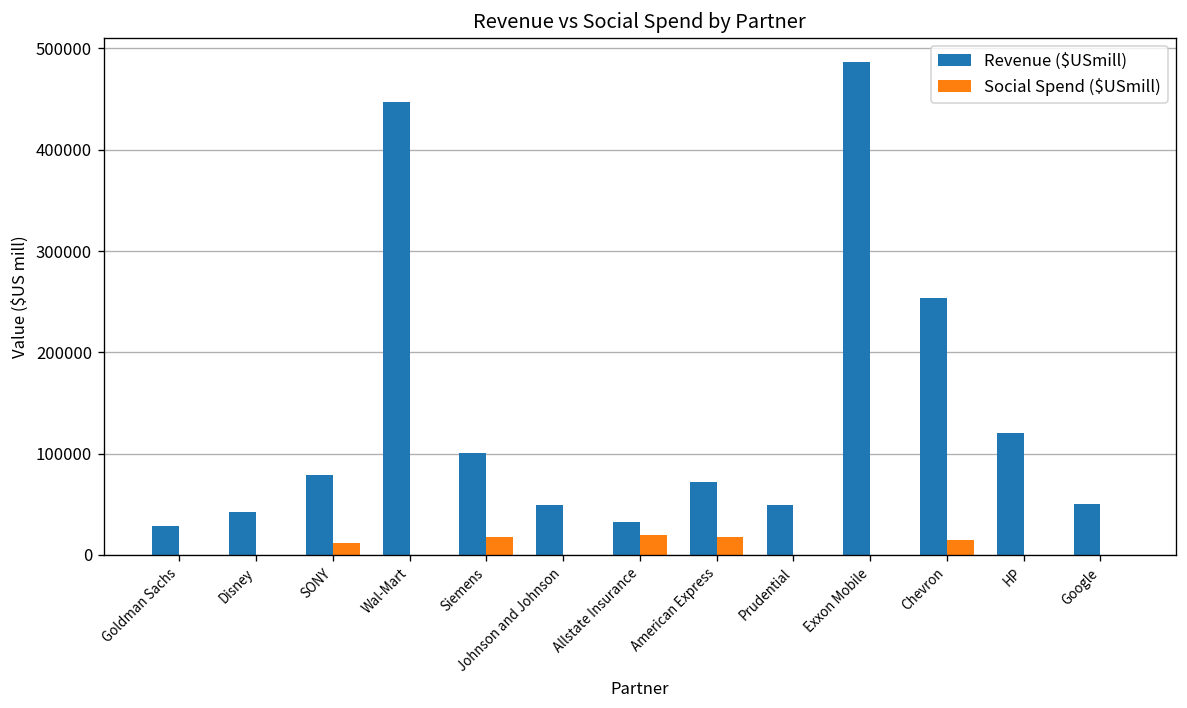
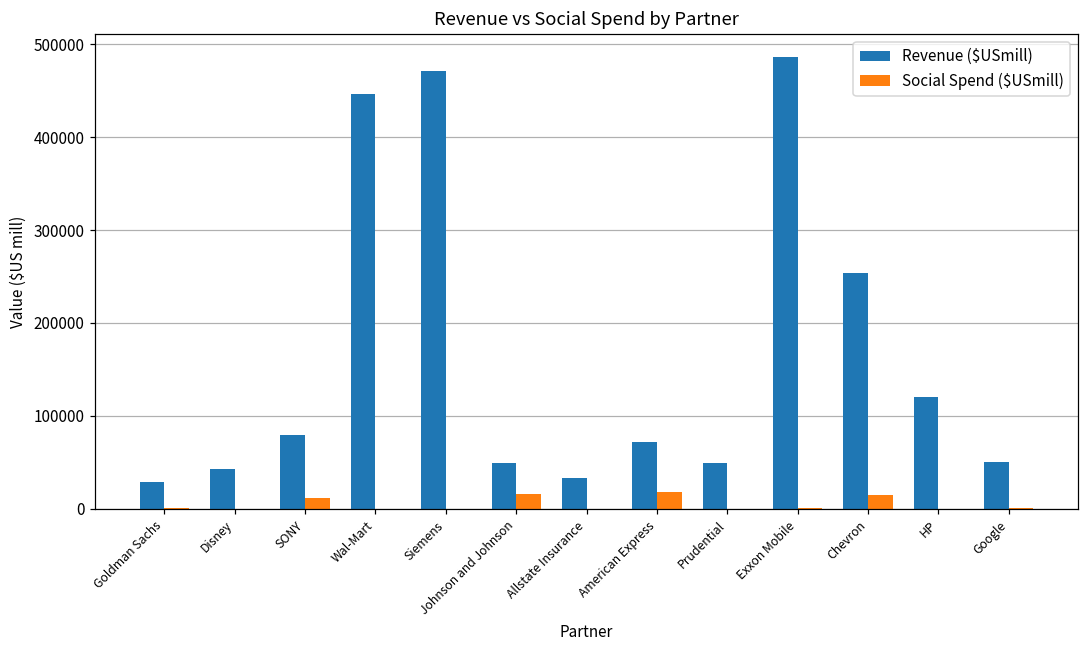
  {
    "Revenue ($USmill)": {
      "Goldman Sachs": 30000,
      "Disney": 40000,
      "SONY": 80000,
      "Wal-Mart": 450000,
-     "Siemens": 100000,
+     "Siemens": 470000,
      "Johnson and Johnson": 50000,
      "Allstate Insurance": 30000,
      "American Express": 70000,
      "Prudential": 50000,
      "Exxon Mobile": 490000,
      "Chevron": 250000,
      "HP": 120000,
      "Google": 50000
    },
    "Social Spend ($USmill)": {
      "SONY": 10000,
-     "Siemens": 20000,
-     "Johnson and Johnson": 0,
-     "Allstate Insurance": 20000,
+     "Siemens": 0,
+     "Johnson and Johnson": 20000,
+     "Allstate Insurance": 0,
      "American Express": 20000,
      "Prudential": 0,
      "Chevron": 10000,
      "HP": 0
    }
  }
